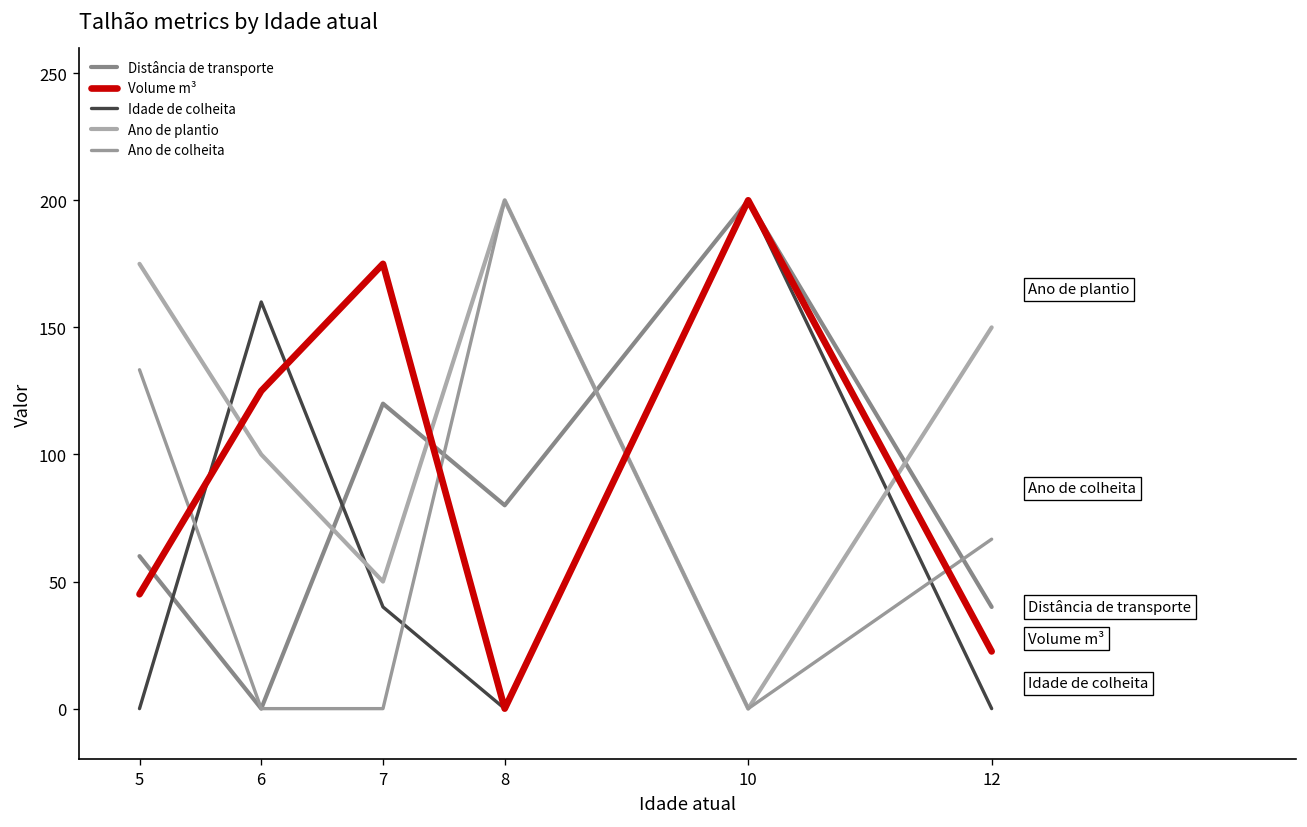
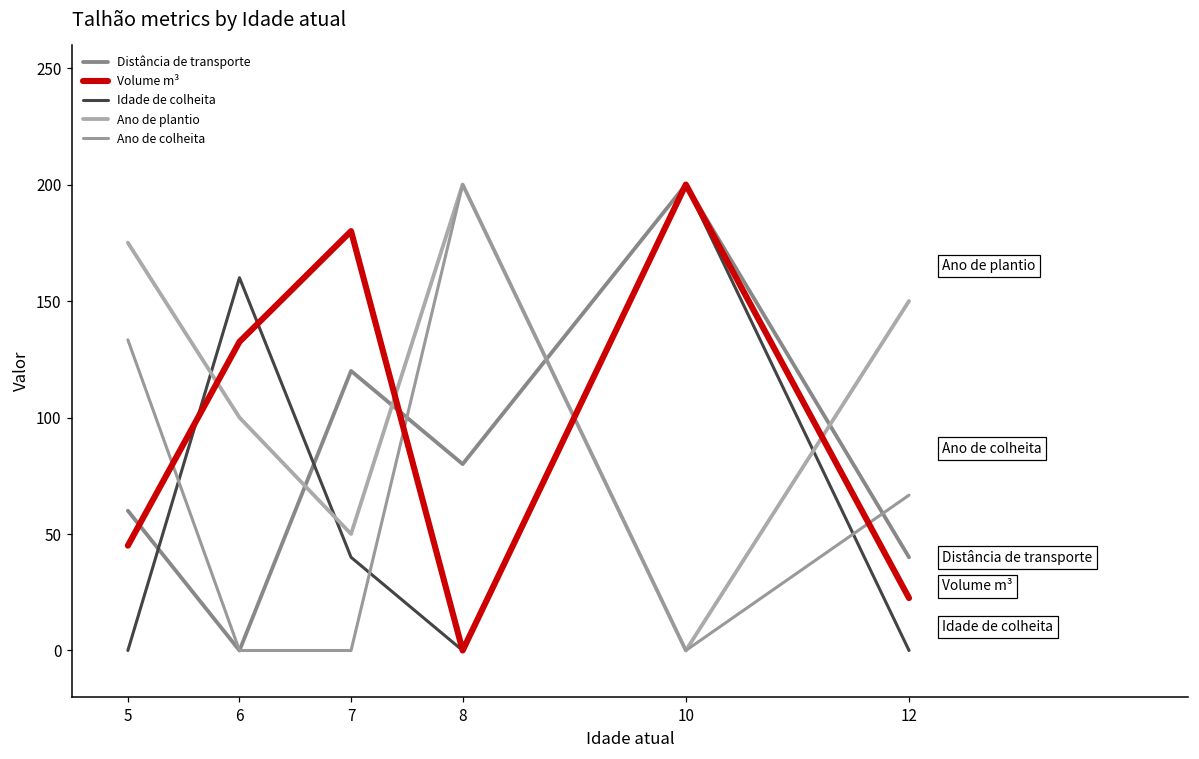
  {
    "Volume m³": {
      "5": 45,
-     "6": 125,
-     "7": 175,
+     "6": 133,
+     "7": 180,
      "12": 23
    },
    "Idade de colheita": {
      "5": 0,
      "6": 160,
      "7": 40,
      "12": 0
    }
  }
